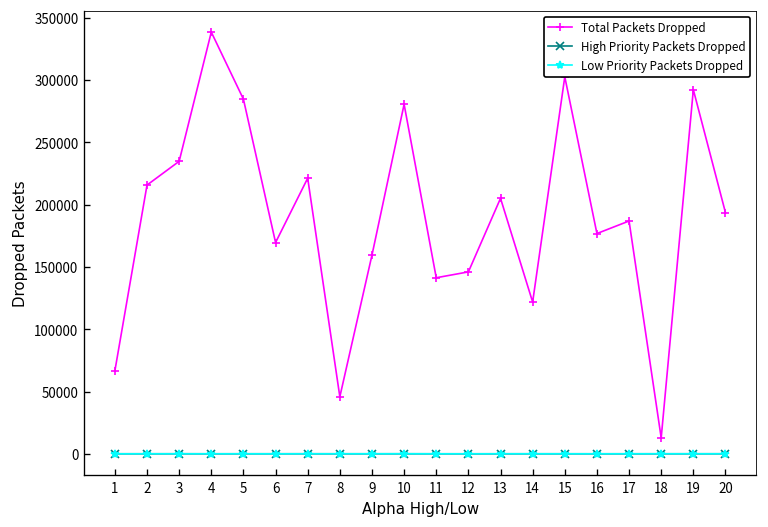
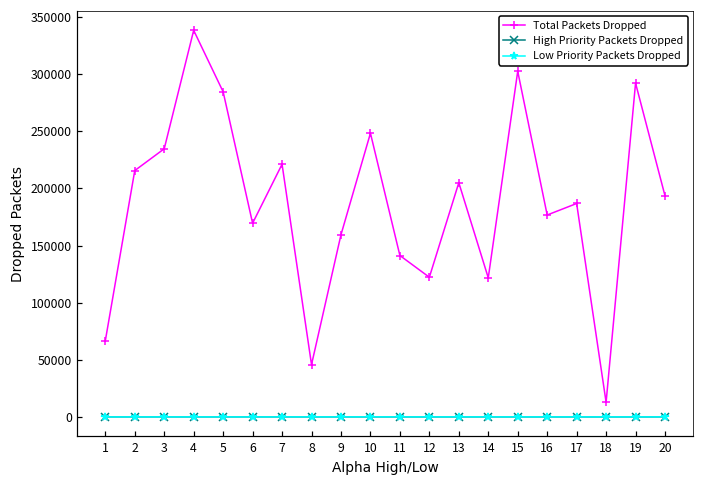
  {
    "Total Packets Dropped": {
      "1": 67000,
      "2": 216000,
      "3": 235000,
      "4": 338000,
      "5": 285000,
      "6": 170000,
      "7": 221000,
      "8": 46000,
      "9": 159000,
-     "10": 280000,
+     "10": 248000,
      "11": 141000,
-     "12": 146000,
+     "12": 122000,
      "13": 205000,
      "14": 122000,
      "15": 303000,
      "16": 177000,
      "17": 187000,
      "18": 13000,
      "19": 292000,
      "20": 194000
    },
    "Low Priority Packets Dropped": {
      "1": 0,
      "2": 0,
      "3": 0,
      "4": 0,
      "5": 0,
      "6": 0,
      "7": 0,
      "8": 0,
      "9": 0,
      "10": 0,
      "11": 0,
      "12": 0,
      "13": 0,
      "14": 0,
      "15": 0,
      "16": 0,
      "17": 0,
      "18": 0,
      "19": 0,
      "20": 0
    }
  }
